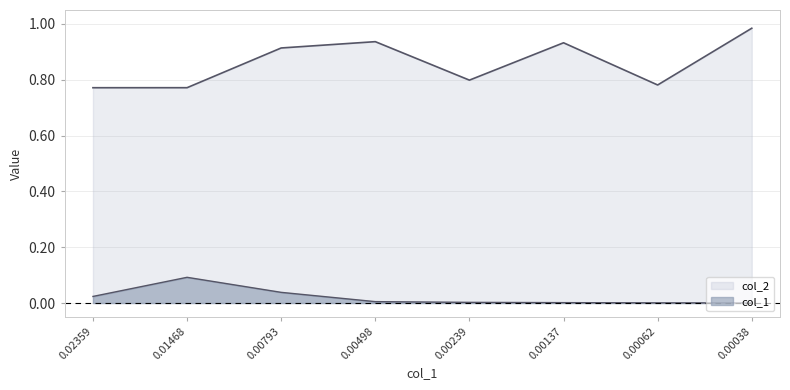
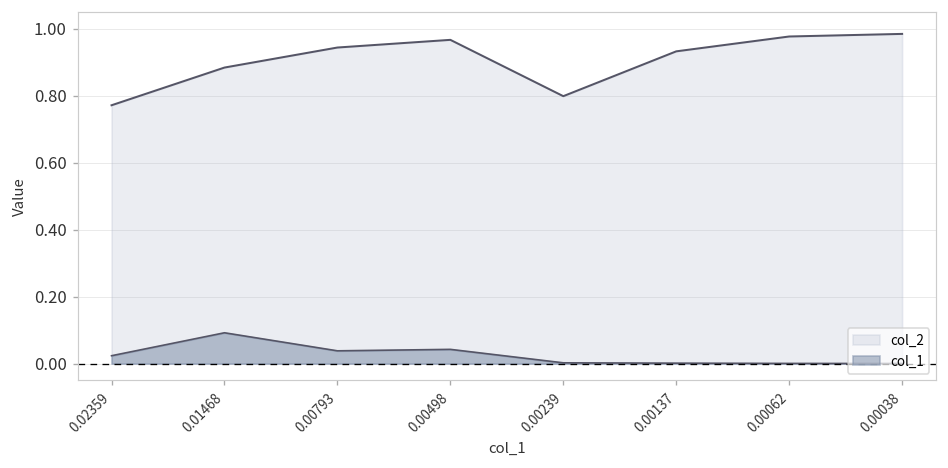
  {
    "col_2": {
      "0.02359": 0.77,
-     "0.01468": 0.77,
-     "0.00793": 0.91,
-     "0.00498": 0.94,
+     "0.01468": 0.88,
+     "0.00793": 0.94,
+     "0.00498": 0.97,
      "0.00239": 0.80,
      "0.00137": 0.93,
-     "0.00062": 0.78,
+     "0.00062": 0.98,
      "0.00038": 0.98
    },
    "col_1": {
      "0.02359": 0.02,
      "0.01468": 0.09,
      "0.00793": 0.04,
-     "0.00498": 0.00,
+     "0.00498": 0.04,
      "0.00239": 0.00,
      "0.00137": 0.00,
      "0.00062": 0.00
    }
  }
